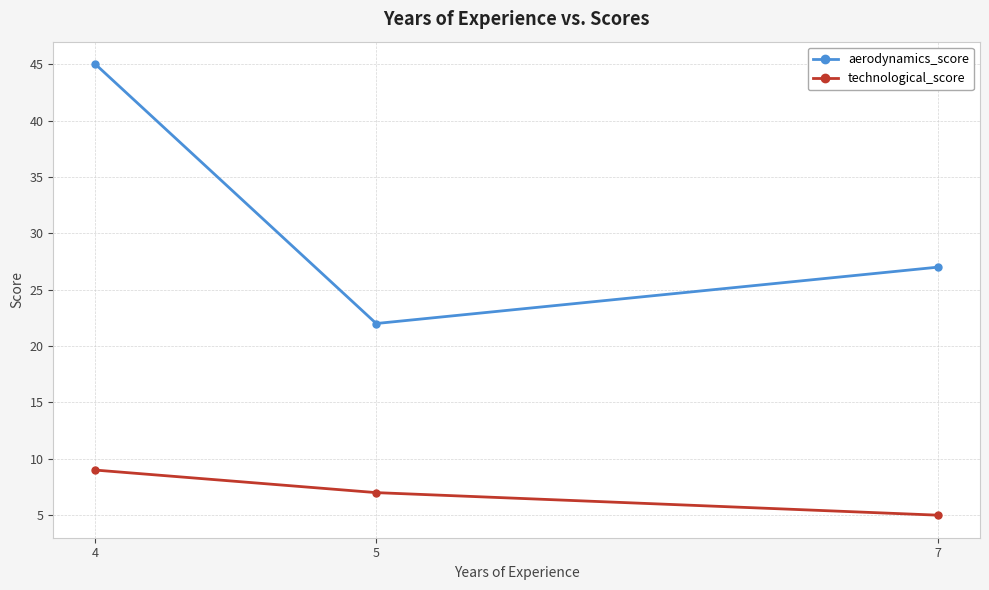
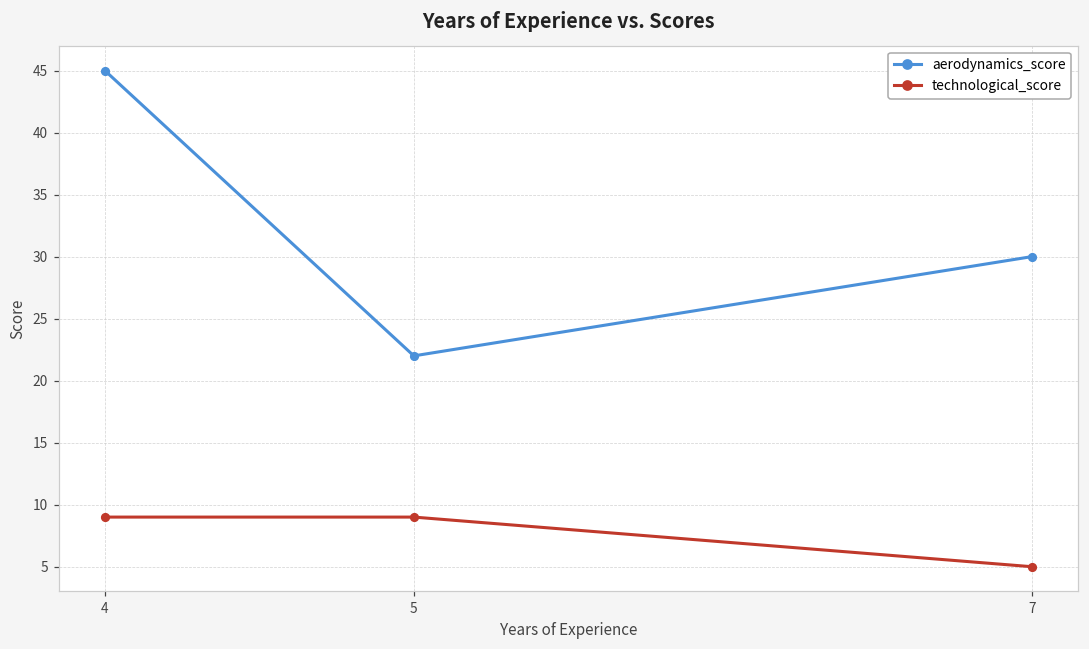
  {
    "aerodynamics_score": {
      "4": 45,
      "5": 22,
-     "7": 27
+     "7": 30
    },
    "technological_score": {
      "4": 9,
-     "5": 7,
+     "5": 9,
      "7": 5
    }
  }
